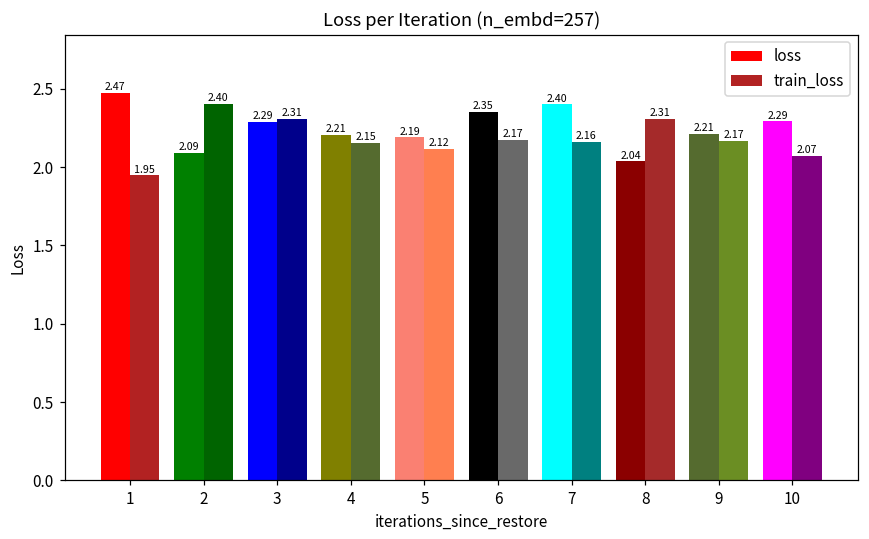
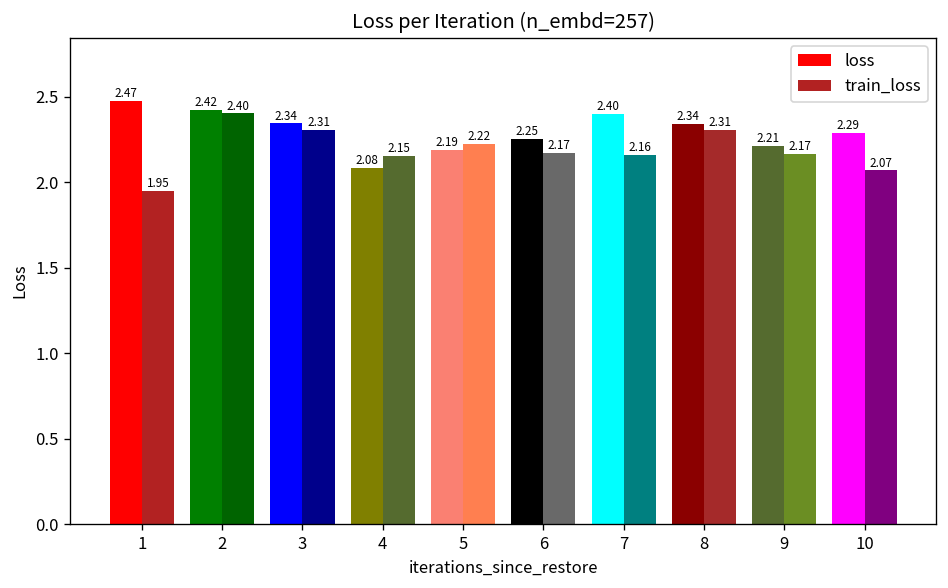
  {
    "loss": {
      "1": 2.47,
-     "2": 2.09,
-     "3": 2.29,
-     "4": 2.21,
+     "2": 2.42,
+     "3": 2.34,
+     "4": 2.08,
      "5": 2.19,
-     "6": 2.35,
+     "6": 2.25,
      "7": 2.40,
-     "8": 2.04,
+     "8": 2.34,
      "9": 2.21,
      "10": 2.29
    },
    "train_loss": {
      "1": 1.95,
      "2": 2.40,
      "3": 2.31,
      "4": 2.15,
-     "5": 2.12,
+     "5": 2.22,
      "6": 2.17,
      "7": 2.16,
      "8": 2.31,
      "9": 2.17,
      "10": 2.07
    }
  }
